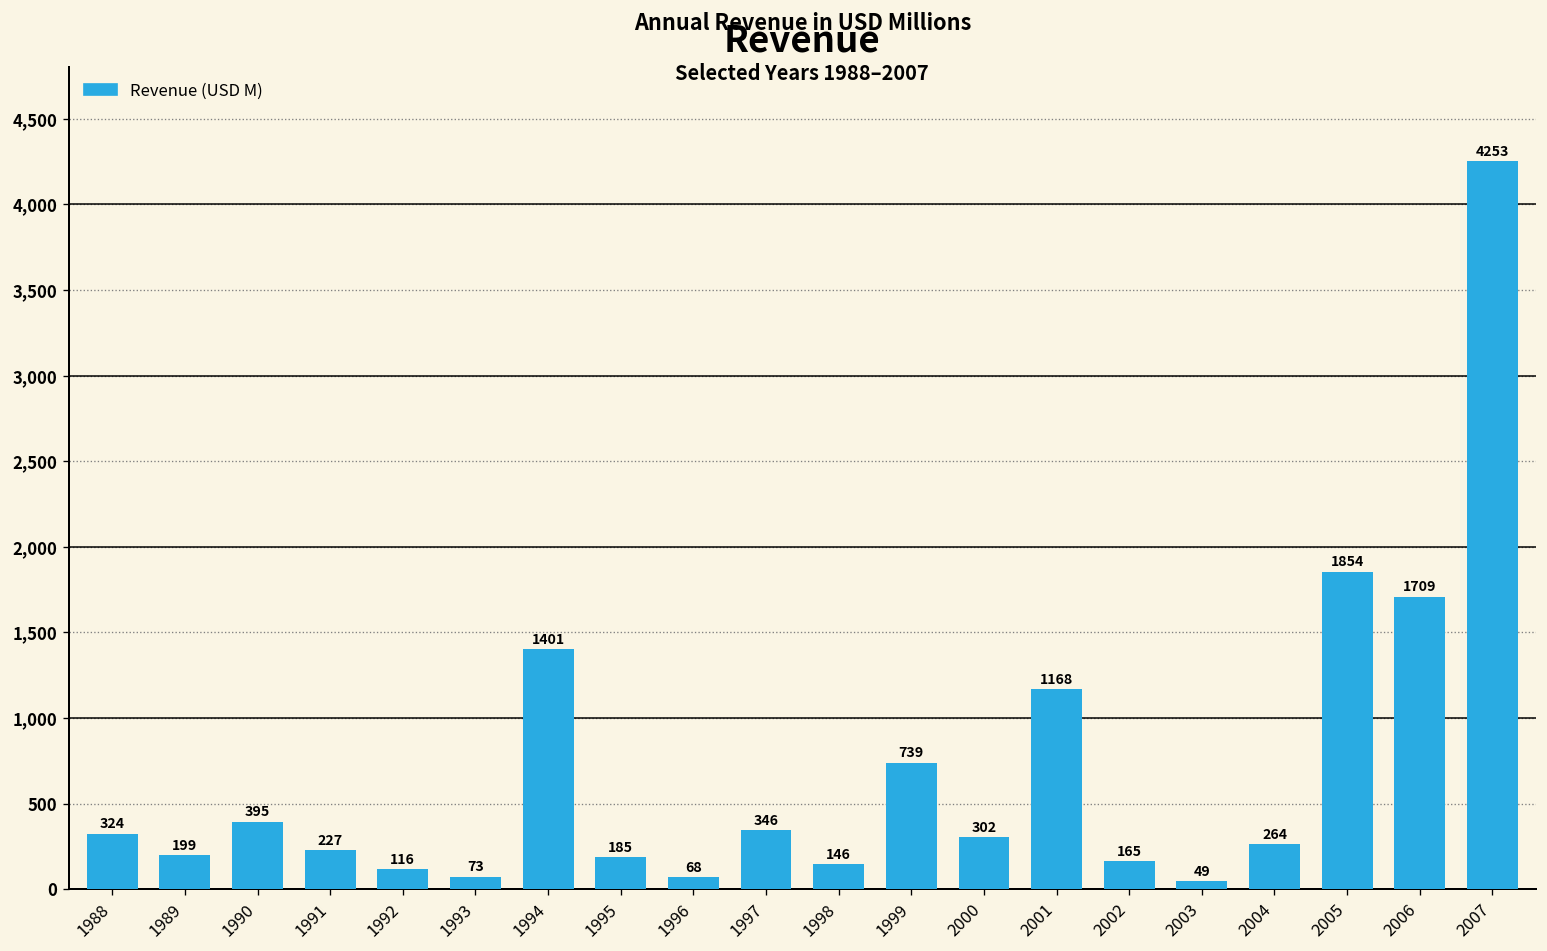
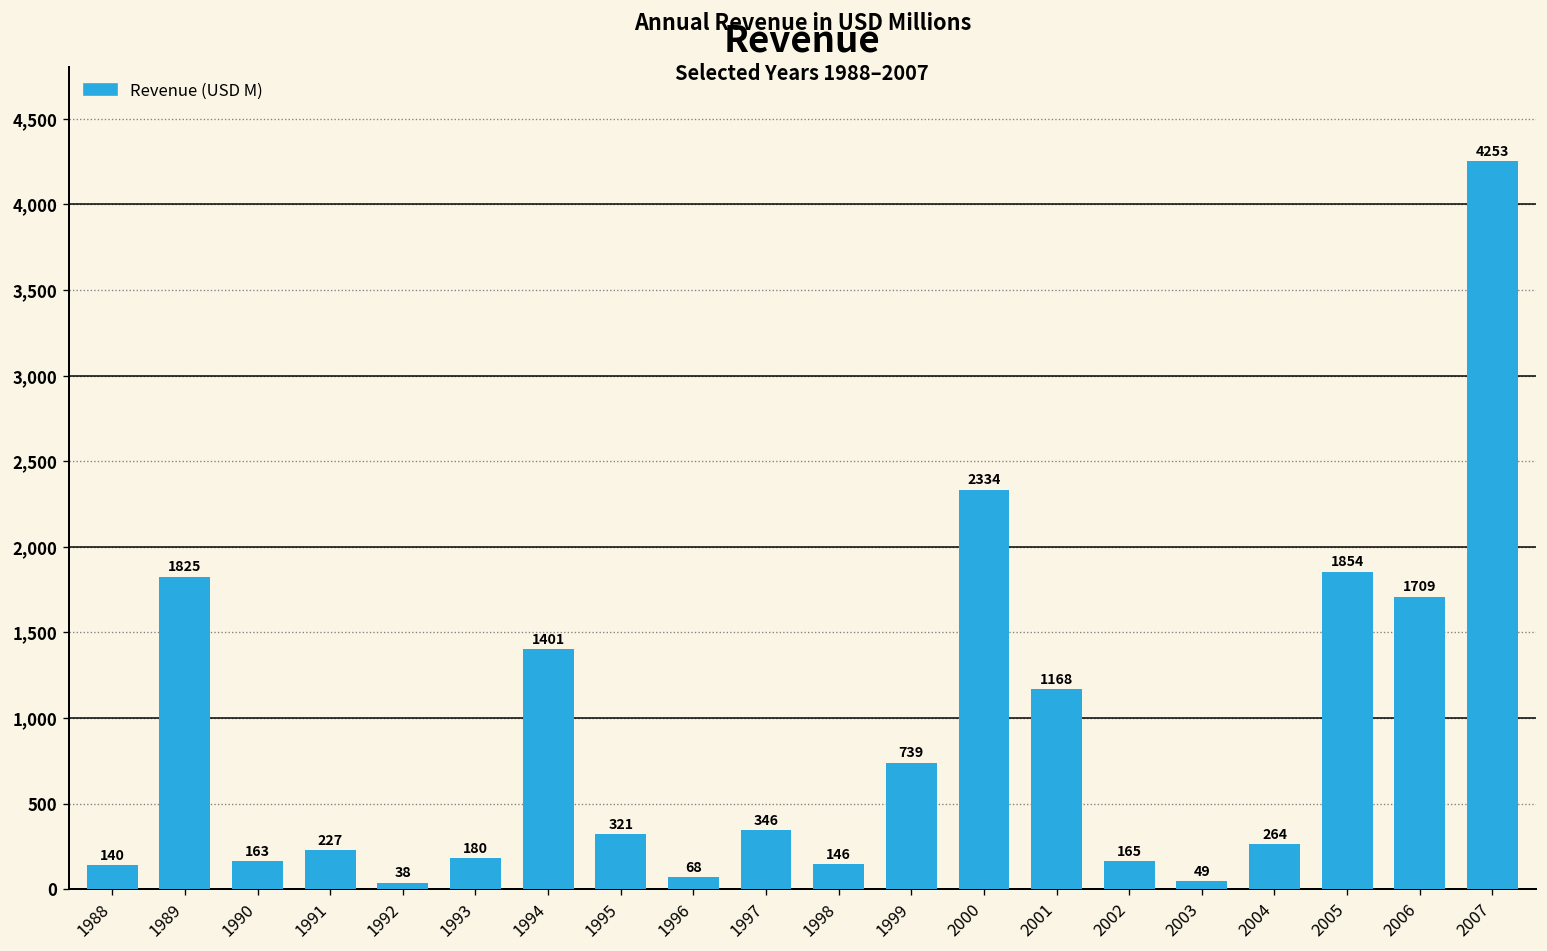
  {
-   "1988": 324,
-   "1989": 199,
-   "1990": 395,
+   "1988": 140,
+   "1989": 1825,
+   "1990": 163,
    "1991": 227,
-   "1992": 116,
-   "1993": 73,
+   "1992": 38,
+   "1993": 180,
    "1994": 1401,
-   "1995": 185,
+   "1995": 321,
    "1996": 68,
    "1997": 346,
    "1998": 146,
    "1999": 739,
-   "2000": 302,
+   "2000": 2334,
    "2001": 1168,
    "2002": 165,
    "2003": 49,
    "2004": 264,
    "2005": 1854,
    "2006": 1709,
    "2007": 4253
  }
